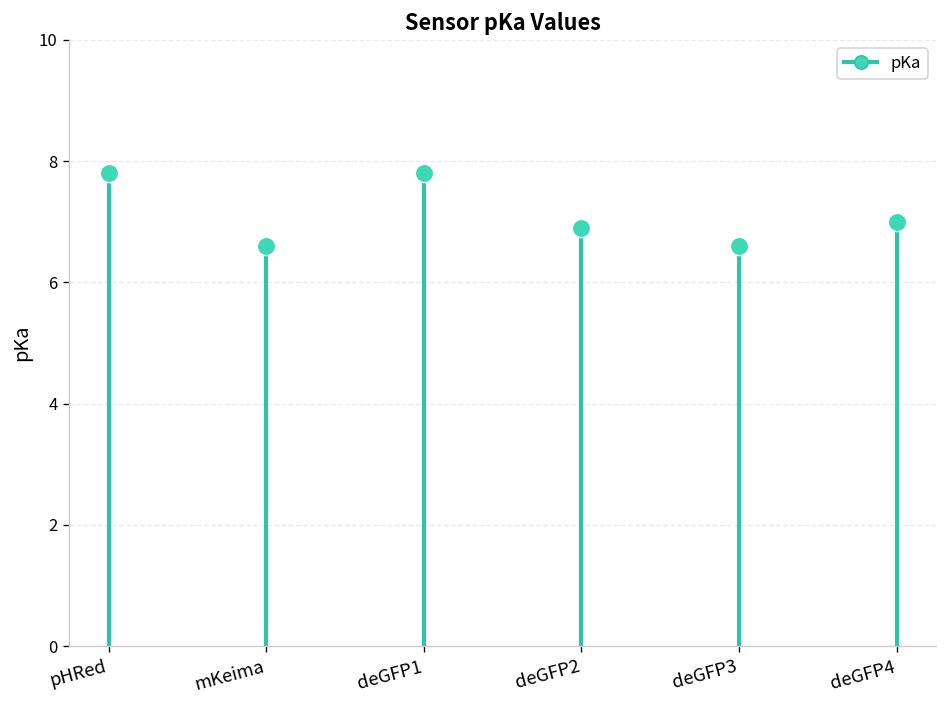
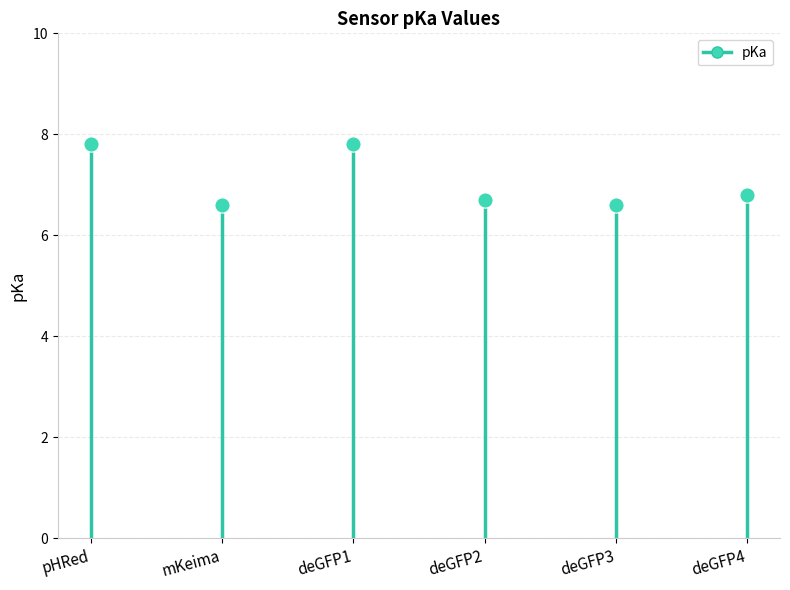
  {
-   "deGFP2": 6.9,
-   "deGFP4": 7.0
+   "deGFP2": 6.7,
+   "deGFP4": 6.8
  }
